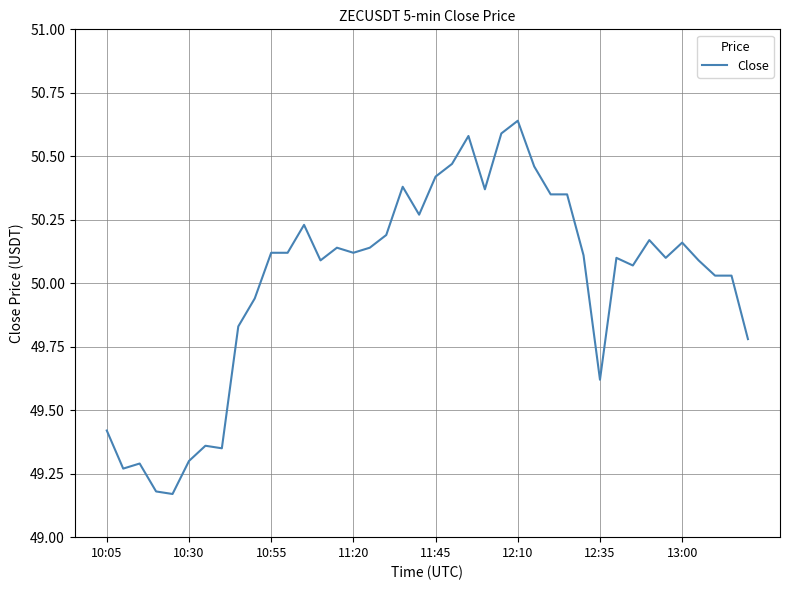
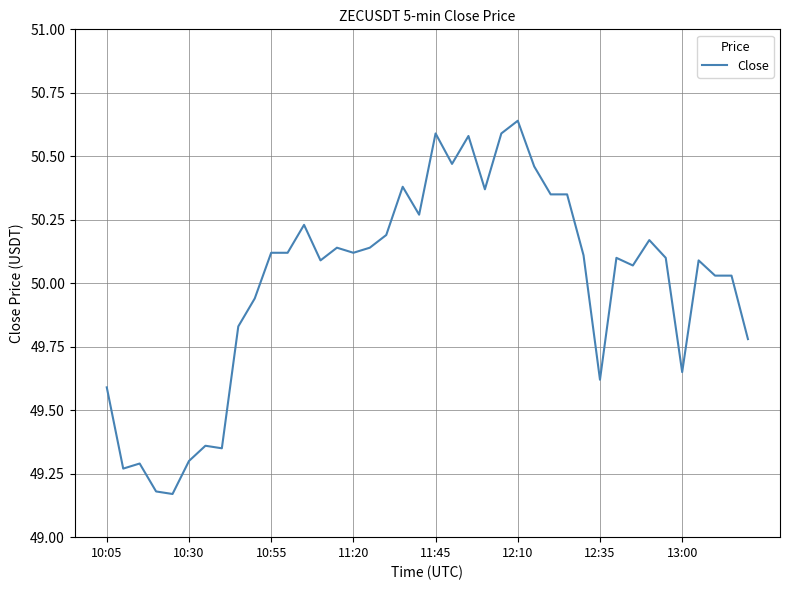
  {
-   "10:05": 49.42,
+   "10:05": 49.59,
    "10:30": 49.30,
    "10:55": 50.12,
    "11:20": 50.12,
-   "11:45": 50.42,
+   "11:45": 50.59,
    "12:10": 50.64,
    "12:35": 49.62,
-   "13:00": 50.16
+   "13:00": 49.65
  }
